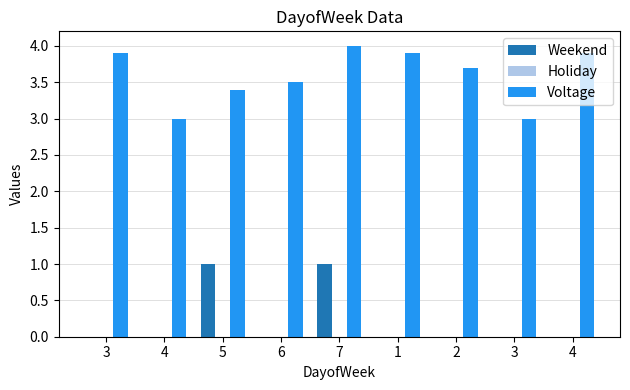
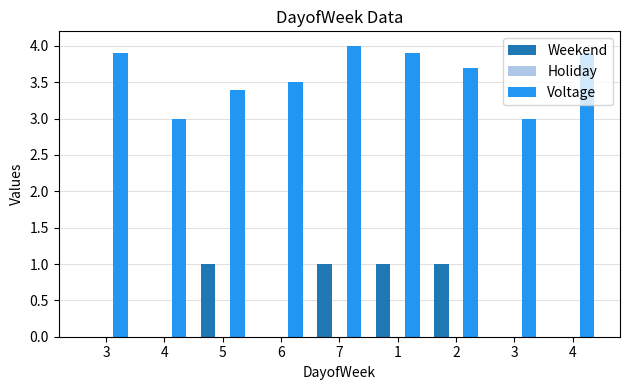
  {
    "Weekend": {
      "5": 1,
      "6": 0,
      "7": 1,
-     "1": 0,
-     "2": 0
+     "1": 1,
+     "2": 1
    },
    "Holiday": {
      "5": 0,
      "6": 0,
      "7": 0,
      "1": 0,
      "2": 0
    },
    "Voltage": {
      "5": 3.4,
      "6": 3.5,
      "7": 4,
      "1": 3.9,
      "2": 3.7
    }
  }
